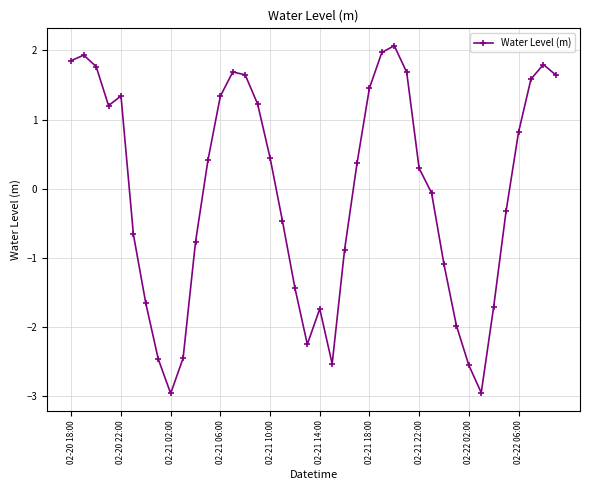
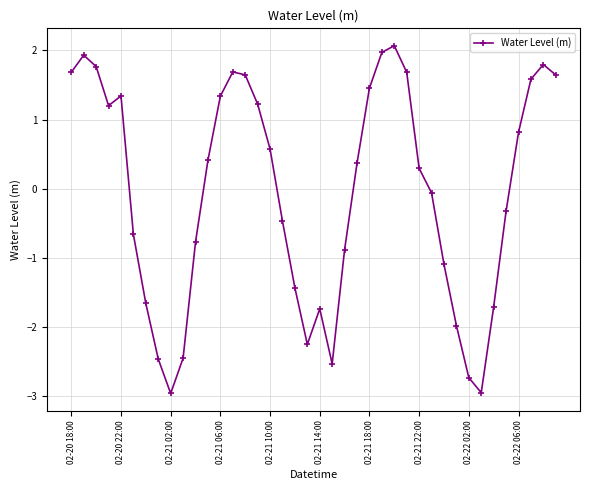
  {
-   "02-20 18:00": 1.9,
+   "02-20 18:00": 1.7,
    "02-20 22:00": 1.3,
    "02-21 02:00": -3.0,
    "02-21 06:00": 1.3,
-   "02-21 10:00": 0.4,
+   "02-21 10:00": 0.6,
    "02-21 14:00": -1.7,
    "02-21 18:00": 1.5,
    "02-21 22:00": 0.3,
-   "02-22 02:00": -2.5,
+   "02-22 02:00": -2.7,
    "02-22 06:00": 0.8
  }
